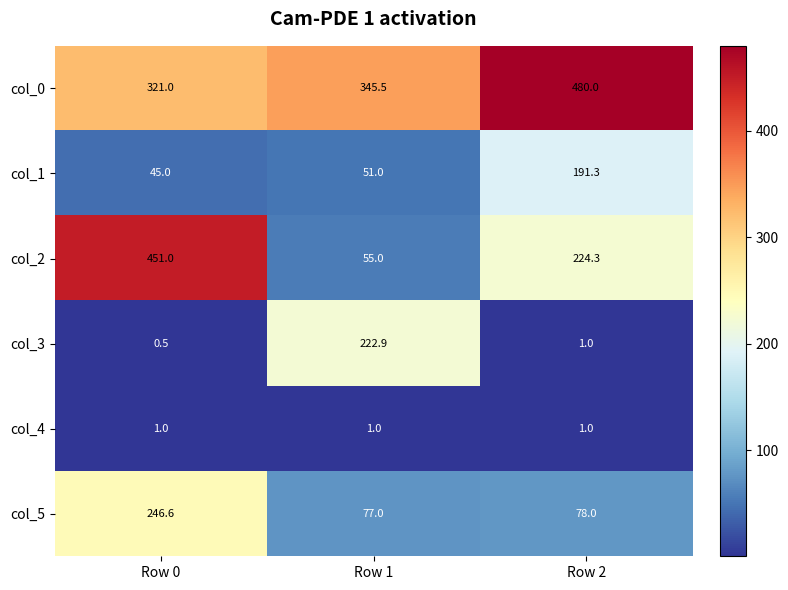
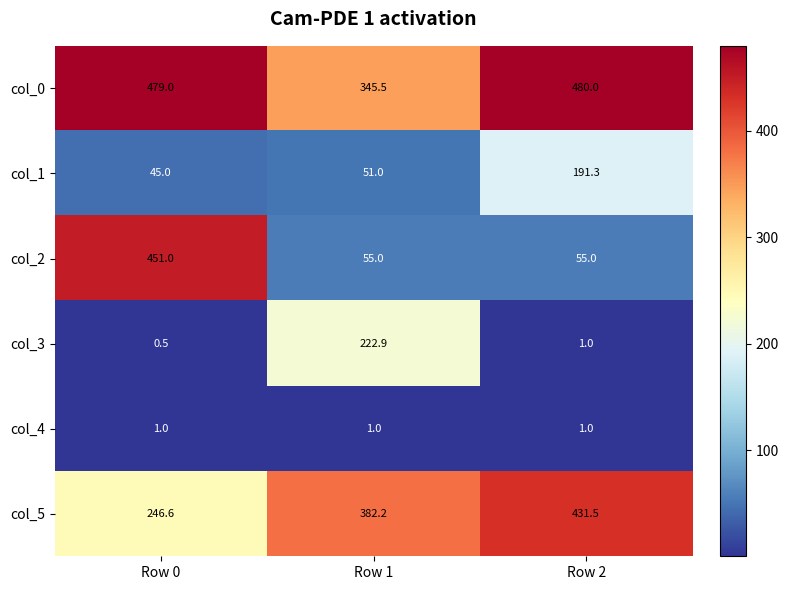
  {
    "col_0": {
-     "Row 0": 321.0,
+     "Row 0": 479.0,
      "Row 1": 345.5,
      "Row 2": 480.0
    },
    "col_1": {
      "Row 0": 45.0,
      "Row 1": 51.0,
      "Row 2": 191.3
    },
    "col_2": {
      "Row 0": 451.0,
      "Row 1": 55.0,
-     "Row 2": 224.3
+     "Row 2": 55.0
    },
    "col_3": {
      "Row 0": 0.5,
      "Row 1": 222.9,
      "Row 2": 1.0
    },
    "col_4": {
      "Row 0": 1.0,
      "Row 1": 1.0,
      "Row 2": 1.0
    },
    "col_5": {
      "Row 0": 246.6,
-     "Row 1": 77.0,
-     "Row 2": 78.0
+     "Row 1": 382.2,
+     "Row 2": 431.5
    }
  }
